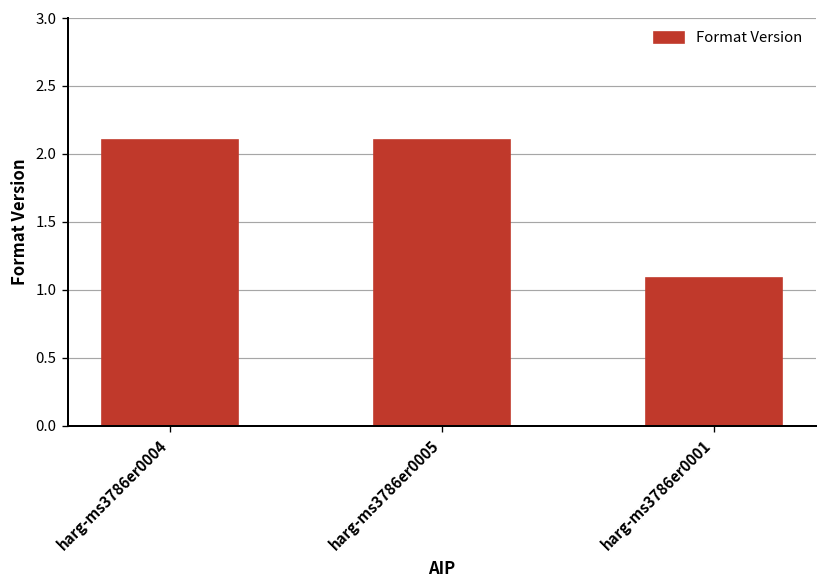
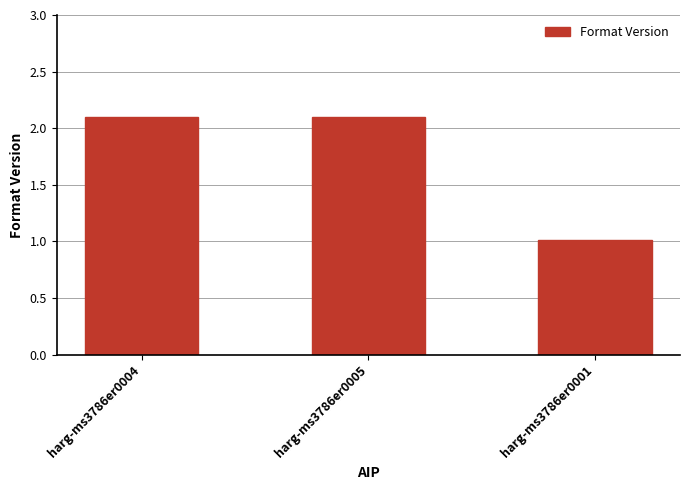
  {
    "harg-ms3786er0004": 2.10,
    "harg-ms3786er0005": 2.10,
-   "harg-ms3786er0001": 1.09
+   "harg-ms3786er0001": 1.01
  }
